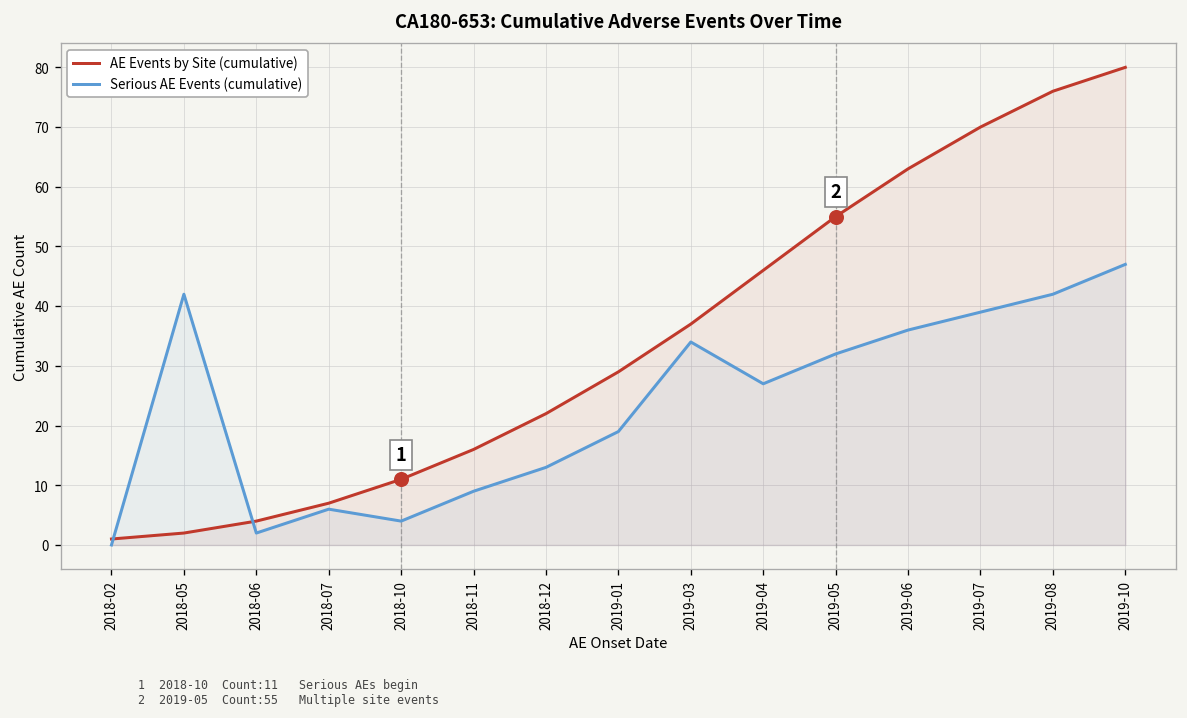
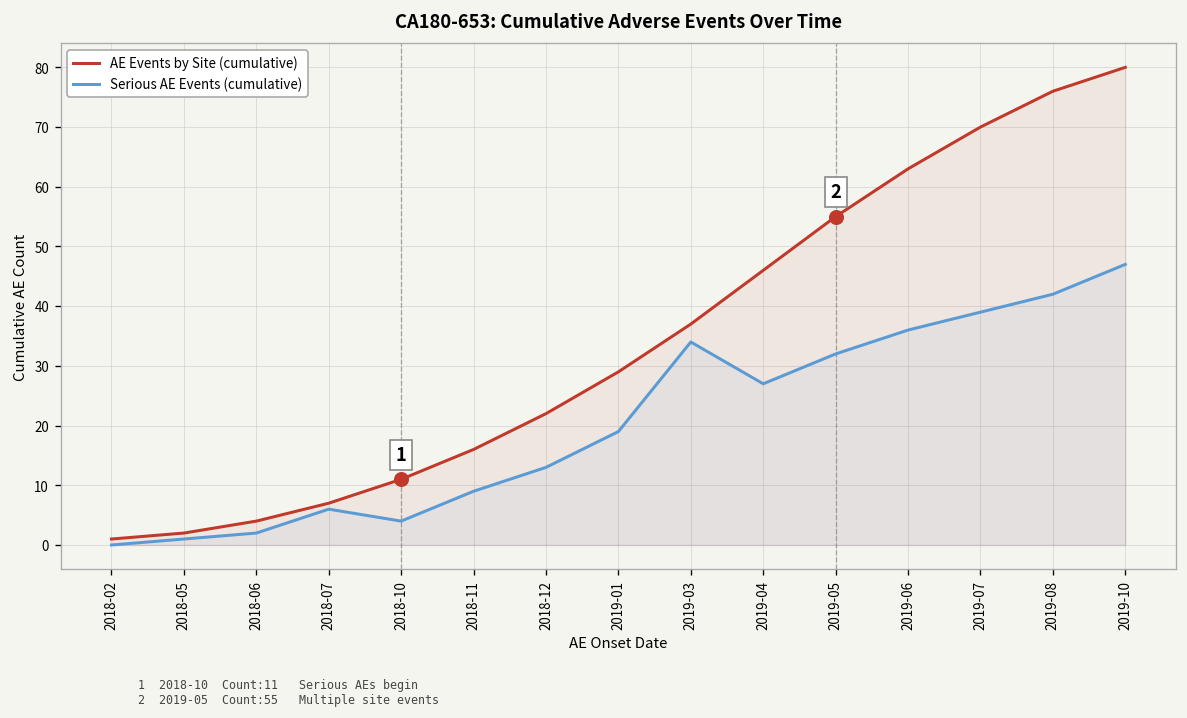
  {
    "Serious AE Events (cumulative)": {
      "2018-02": 0,
-     "2018-05": 42,
+     "2018-05": 1,
      "2018-06": 2,
      "2018-07": 6,
      "2018-10": 4,
      "2018-11": 9,
      "2018-12": 13,
      "2019-01": 19,
      "2019-03": 34,
      "2019-04": 27,
      "2019-05": 32,
      "2019-06": 36,
      "2019-07": 39,
      "2019-08": 42,
      "2019-10": 47
    }
  }
